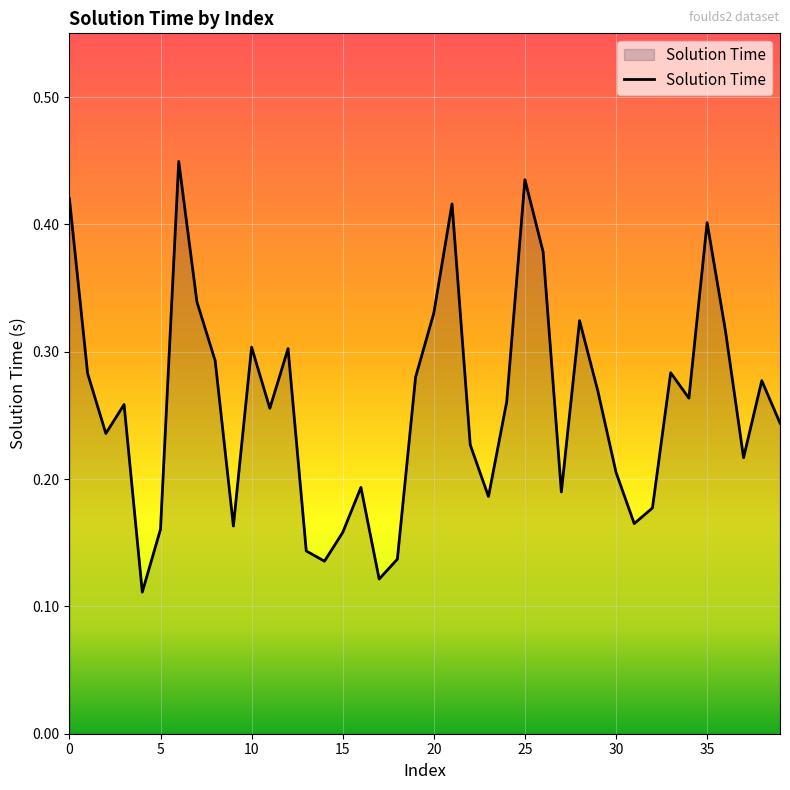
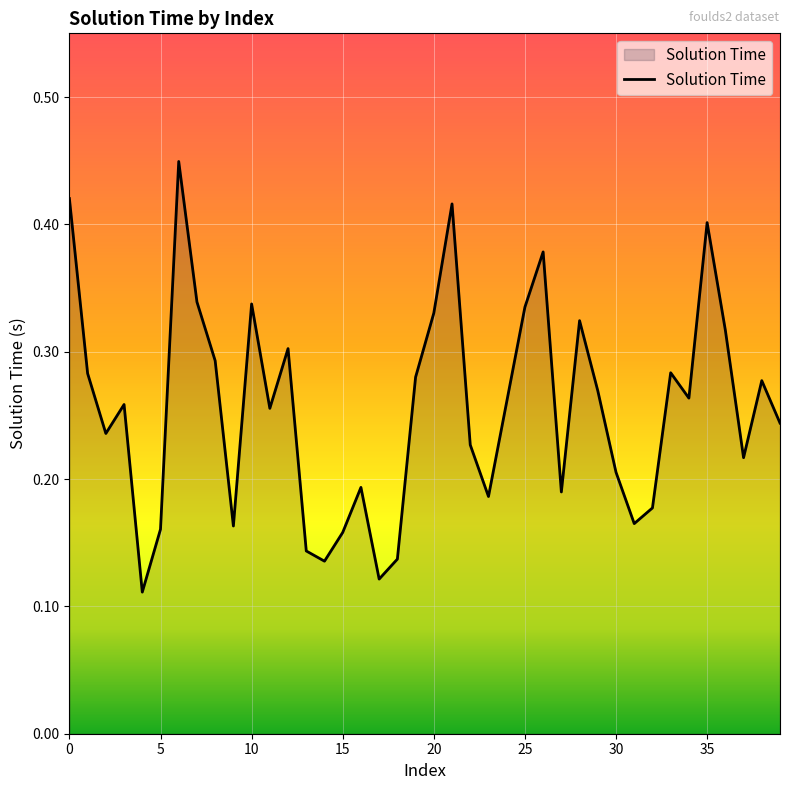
  {
    "0": 0.420,
    "5": 0.161,
-   "10": 0.304,
+   "10": 0.338,
    "15": 0.158,
    "20": 0.330,
-   "25": 0.435,
+   "25": 0.335,
    "30": 0.205,
    "35": 0.401
  }
